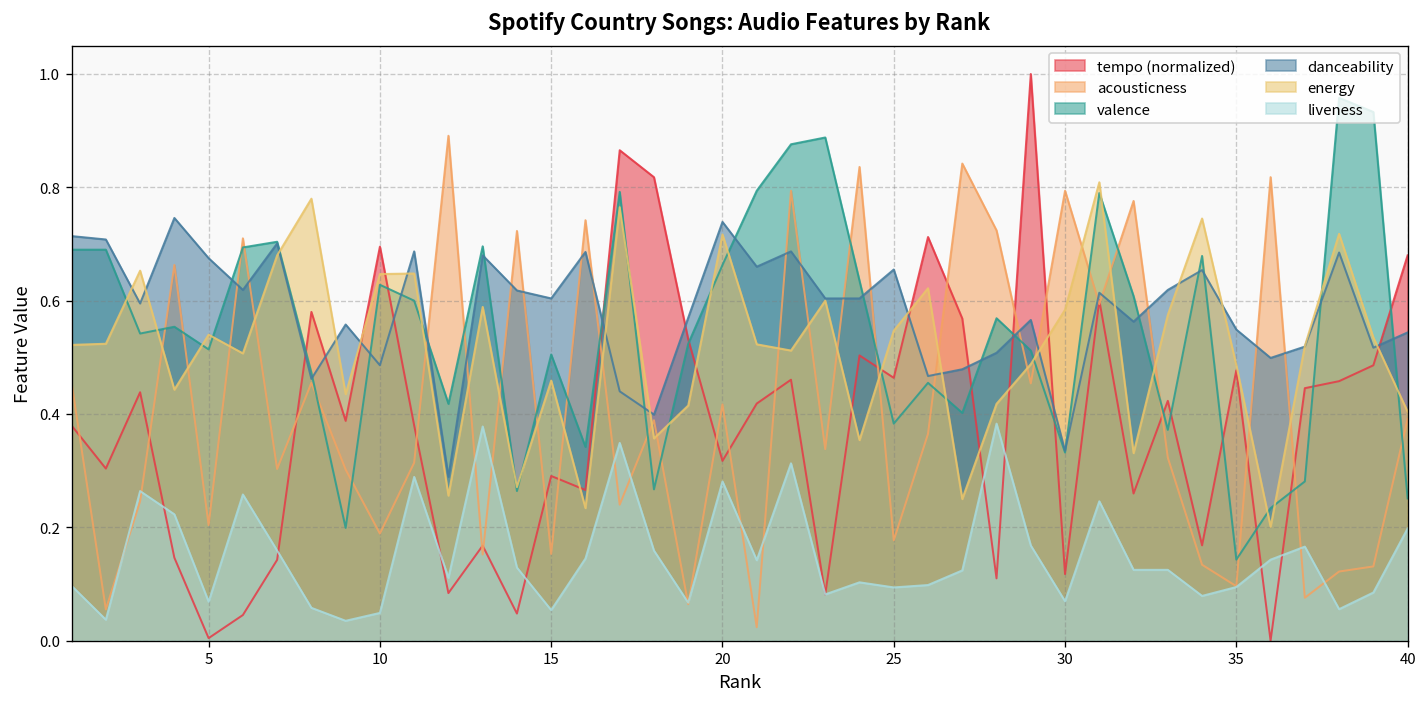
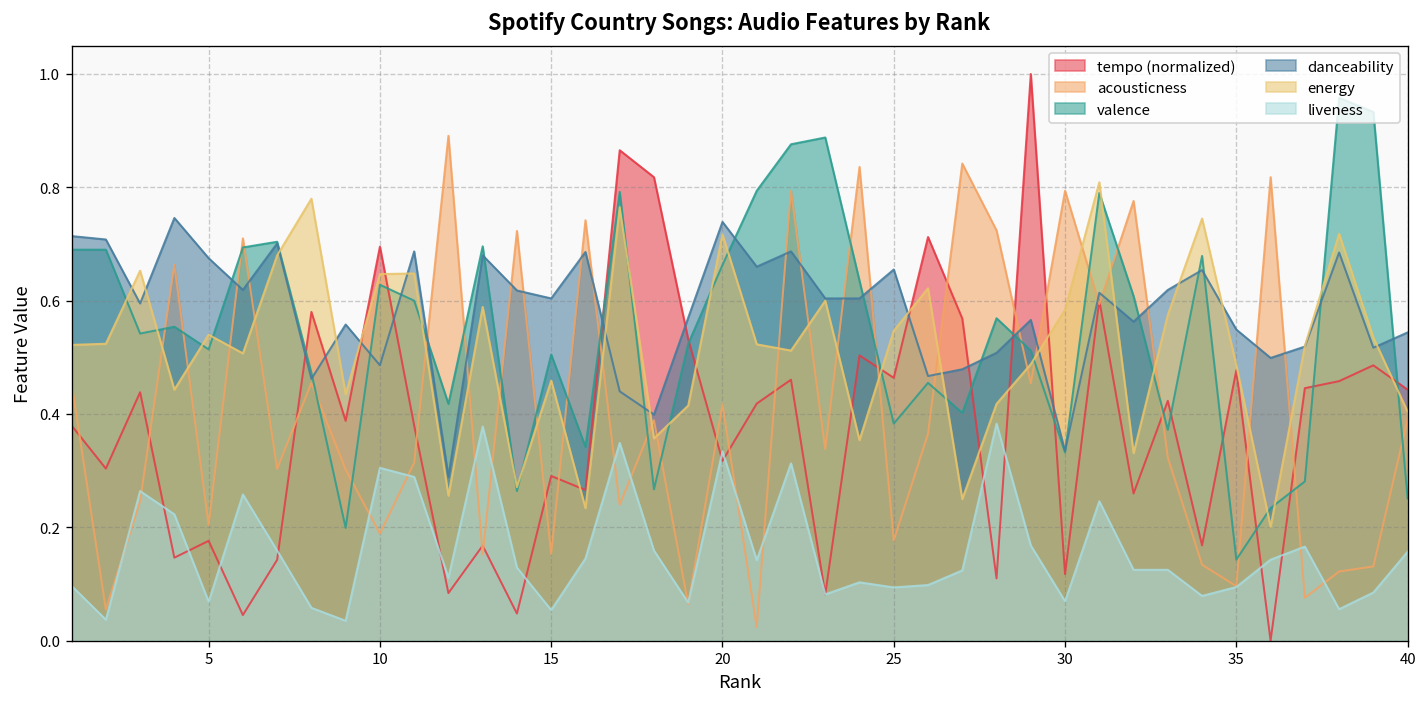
  {
    "tempo (normalized)": {
-     "5": 0.00,
+     "5": 0.18,
      "10": 0.70,
      "15": 0.29,
      "20": 0.32,
      "25": 0.46,
      "30": 0.12,
      "35": 0.48,
-     "40": 0.68
+     "40": 0.44
    },
    "liveness": {
      "5": 0.07,
-     "10": 0.05,
+     "10": 0.31,
      "15": 0.05,
-     "20": 0.28,
+     "20": 0.33,
      "25": 0.09,
      "30": 0.07,
-     "40": 0.20
+     "40": 0.16
    }
  }
